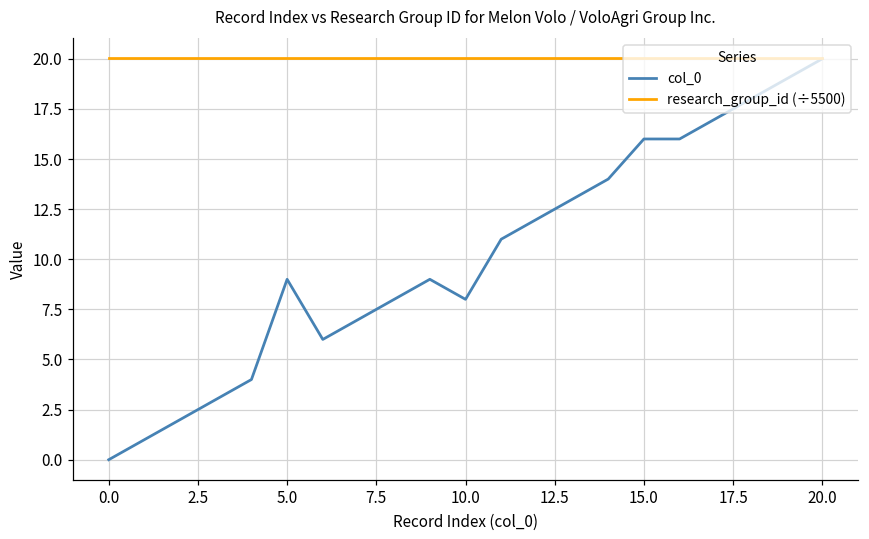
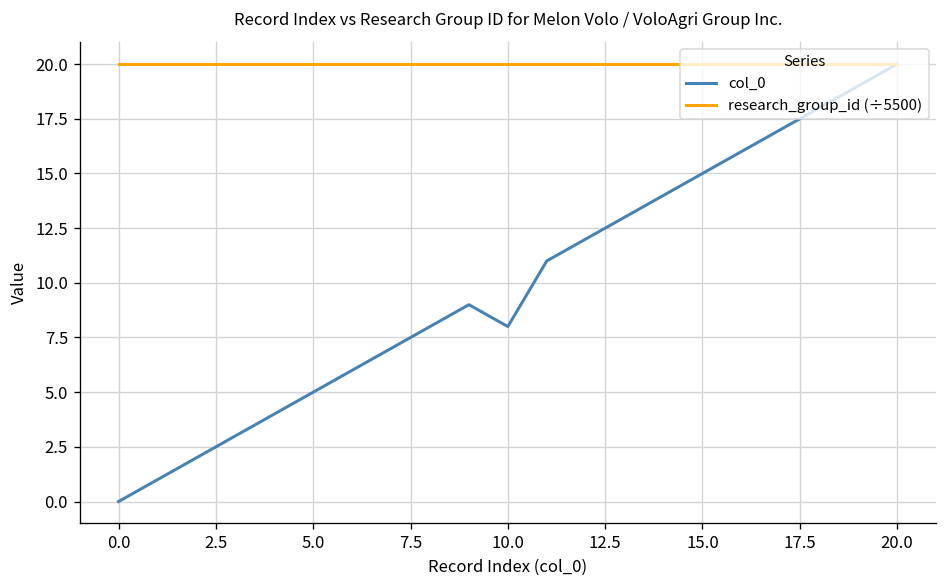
  {
    "col_0": {
      "0.0": 0,
-     "5.0": 9,
+     "5.0": 5,
      "10.0": 8,
-     "15.0": 16
+     "15.0": 15
    },
    "research_group_id (÷5500)": {
      "0.0": 20,
      "5.0": 20,
      "10.0": 20
    }
  }
